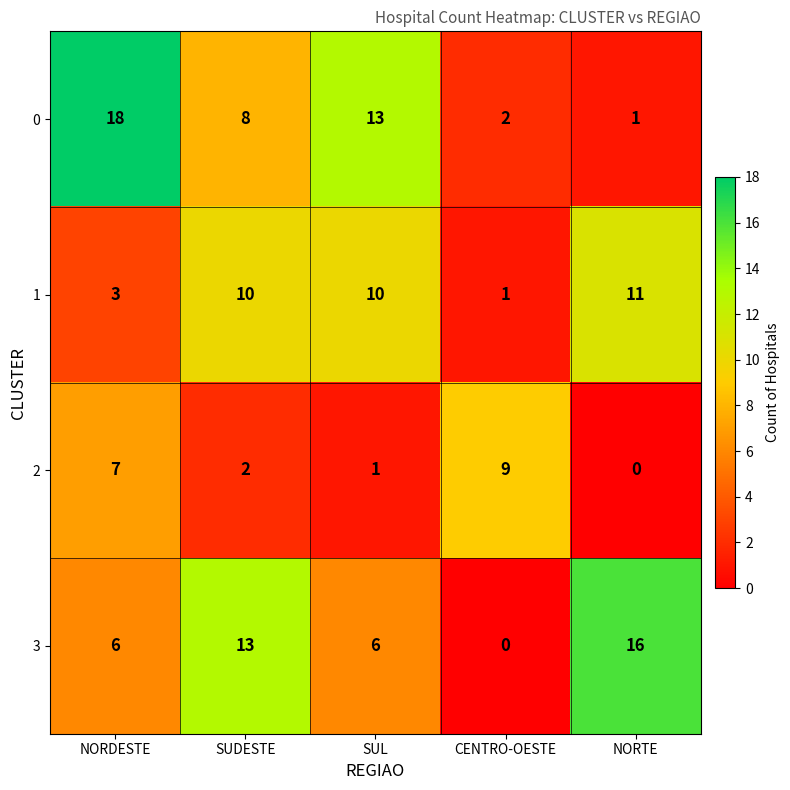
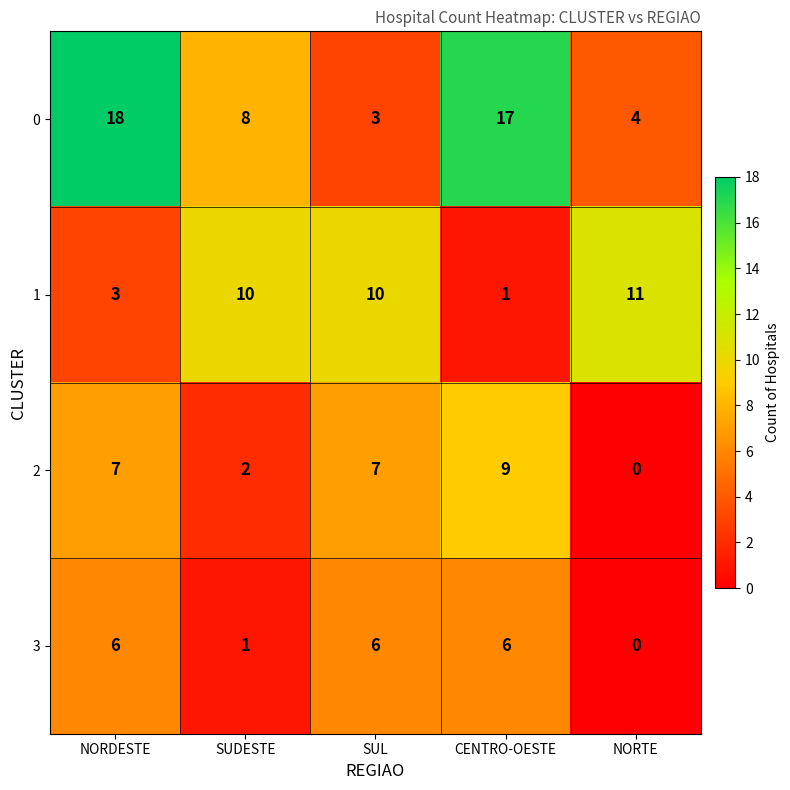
  {
    "0": {
      "NORDESTE": 18,
      "SUDESTE": 8,
-     "SUL": 13,
-     "CENTRO-OESTE": 2,
-     "NORTE": 1
+     "SUL": 3,
+     "CENTRO-OESTE": 17,
+     "NORTE": 4
    },
    "1": {
      "NORDESTE": 3,
      "SUDESTE": 10,
      "SUL": 10,
      "CENTRO-OESTE": 1,
      "NORTE": 11
    },
    "2": {
      "NORDESTE": 7,
      "SUDESTE": 2,
-     "SUL": 1,
+     "SUL": 7,
      "CENTRO-OESTE": 9,
      "NORTE": 0
    },
    "3": {
      "NORDESTE": 6,
-     "SUDESTE": 13,
+     "SUDESTE": 1,
      "SUL": 6,
-     "CENTRO-OESTE": 0,
-     "NORTE": 16
+     "CENTRO-OESTE": 6,
+     "NORTE": 0
    }
  }
